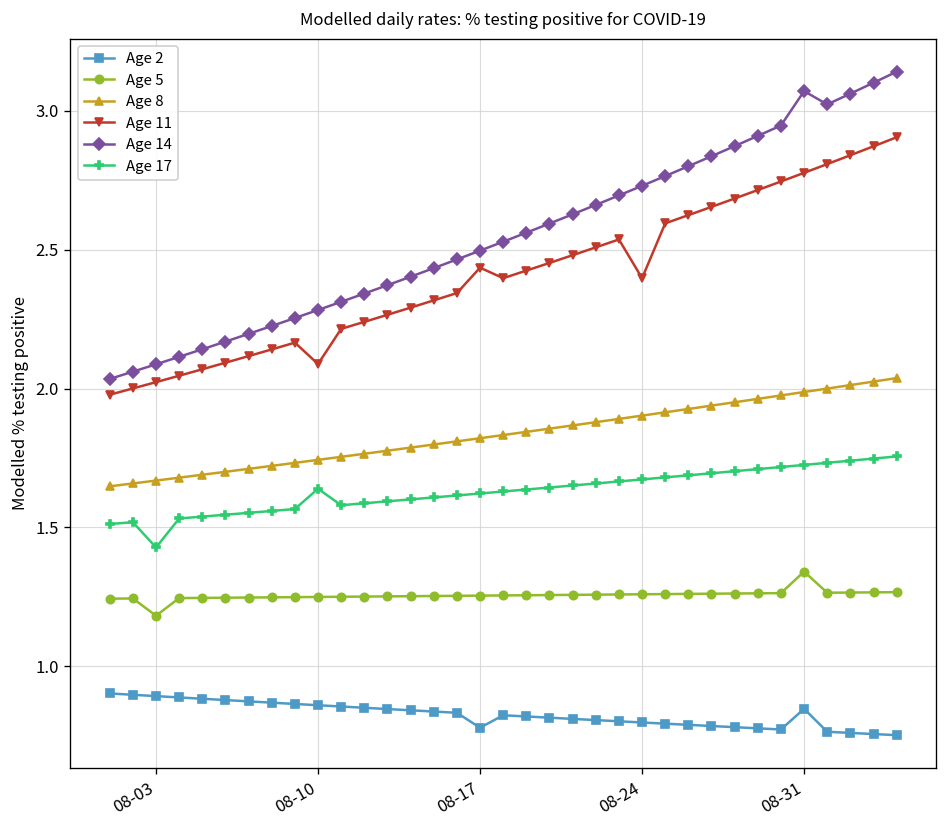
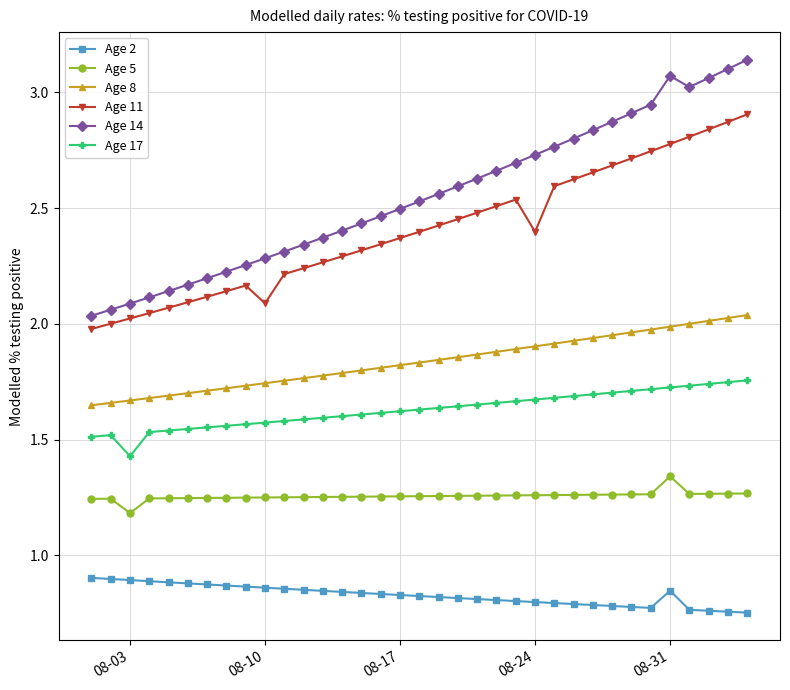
  {
    "Age 2": {
      "08-03": 0.89,
      "08-10": 0.86,
-     "08-17": 0.78,
+     "08-17": 0.83,
      "08-24": 0.80,
      "08-31": 0.85
    },
    "Age 5": {
      "08-03": 1.18,
      "08-10": 1.25,
      "08-17": 1.25,
      "08-24": 1.26,
      "08-31": 1.34
    },
    "Age 8": {
      "08-03": 1.67,
      "08-10": 1.74,
      "08-17": 1.82,
      "08-24": 1.90,
      "08-31": 1.99
    },
    "Age 11": {
      "08-03": 2.02,
      "08-10": 2.09,
-     "08-17": 2.44,
+     "08-17": 2.37,
      "08-24": 2.40,
      "08-31": 2.78
    },
    "Age 14": {
      "08-03": 2.09,
      "08-10": 2.28,
      "08-17": 2.50,
      "08-24": 2.73,
      "08-31": 3.07
    },
    "Age 17": {
      "08-03": 1.43,
-     "08-10": 1.64,
+     "08-10": 1.57,
      "08-17": 1.62,
      "08-24": 1.67,
      "08-31": 1.73
    }
  }
